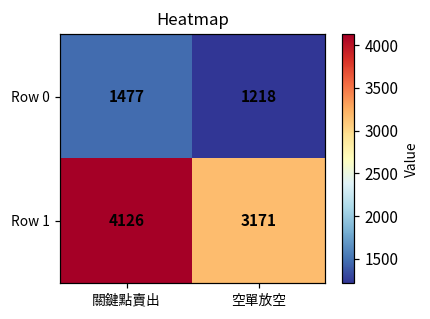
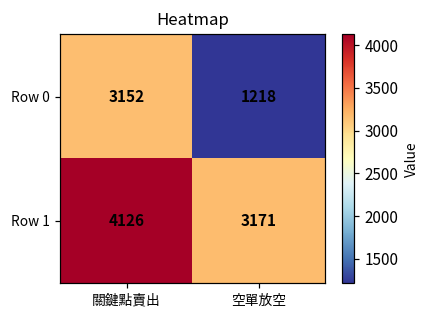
  {
    "Row 0": {
-     "關鍵點賣出": 1477,
+     "關鍵點賣出": 3152,
      "空單放空": 1218
    },
    "Row 1": {
      "關鍵點賣出": 4126,
      "空單放空": 3171
    }
  }
